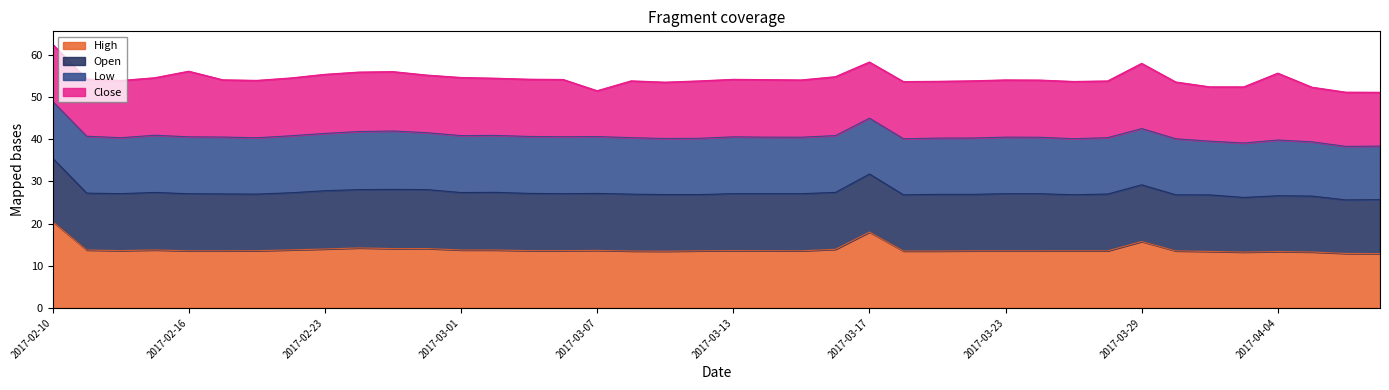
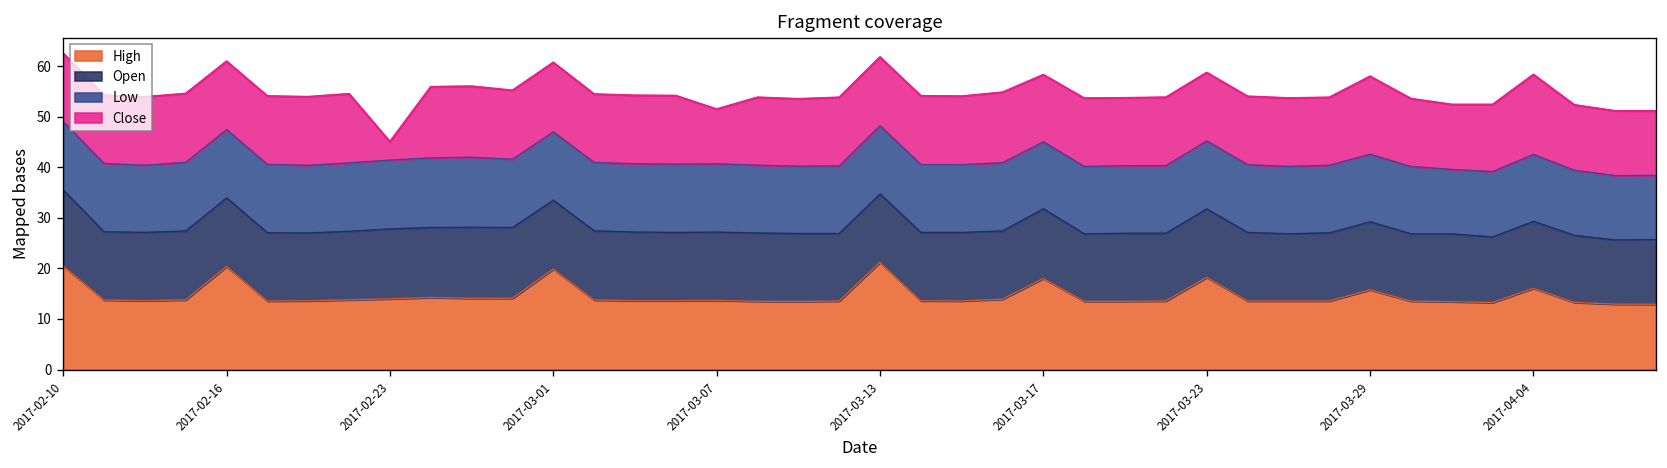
  {
    "High": {
      "2017-02-10": 21,
-     "2017-02-16": 14,
+     "2017-02-16": 20,
      "2017-02-23": 14,
-     "2017-03-01": 14,
+     "2017-03-01": 20,
      "2017-03-07": 14,
-     "2017-03-13": 14,
+     "2017-03-13": 21,
      "2017-03-17": 18,
-     "2017-03-23": 14,
+     "2017-03-23": 18,
      "2017-03-29": 16,
-     "2017-04-04": 13
+     "2017-04-04": 16
    },
    "Close": {
      "2017-02-10": 14,
-     "2017-02-16": 16,
-     "2017-02-23": 14,
+     "2017-02-16": 14,
+     "2017-02-23": 4,
      "2017-03-01": 14,
      "2017-03-07": 11,
      "2017-03-13": 14,
      "2017-03-17": 13,
      "2017-03-23": 14,
      "2017-03-29": 15,
      "2017-04-04": 16
    }
  }
